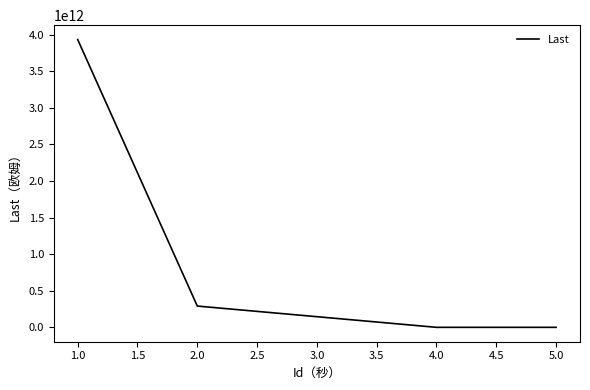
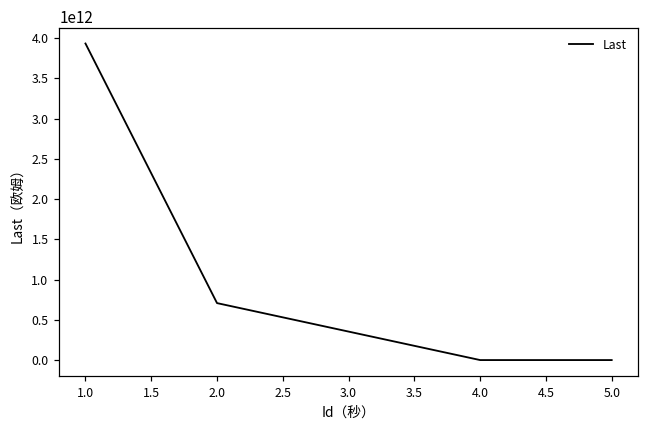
  {
    "1.0": 3900000000000,
-   "2.0": 300000000000,
+   "2.0": 700000000000,
    "4.0": 0,
    "5.0": 0
  }
